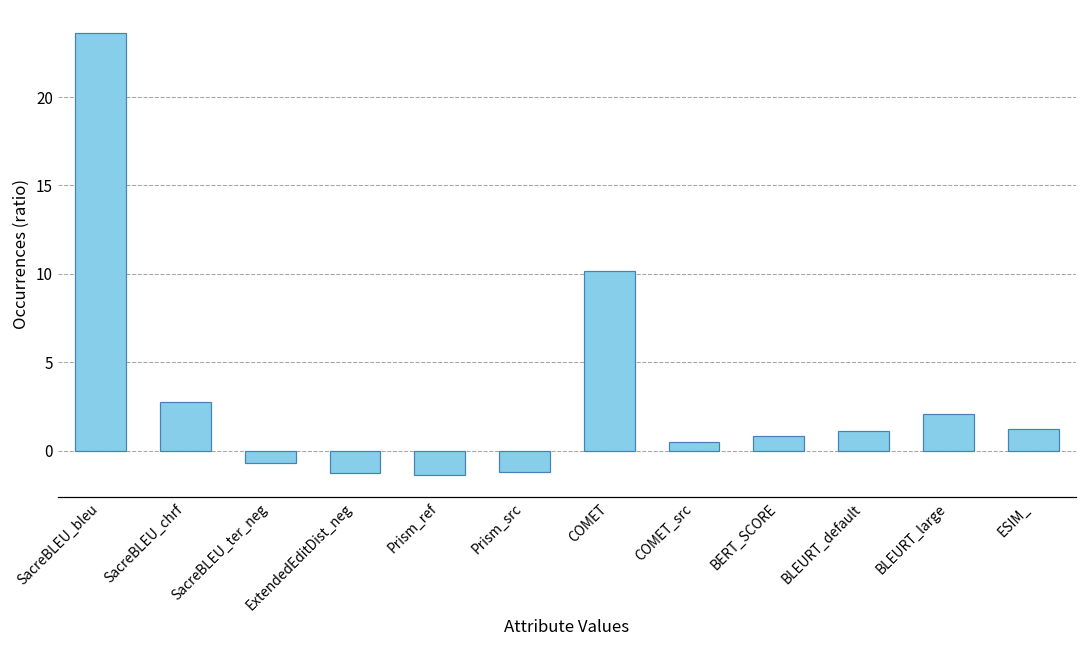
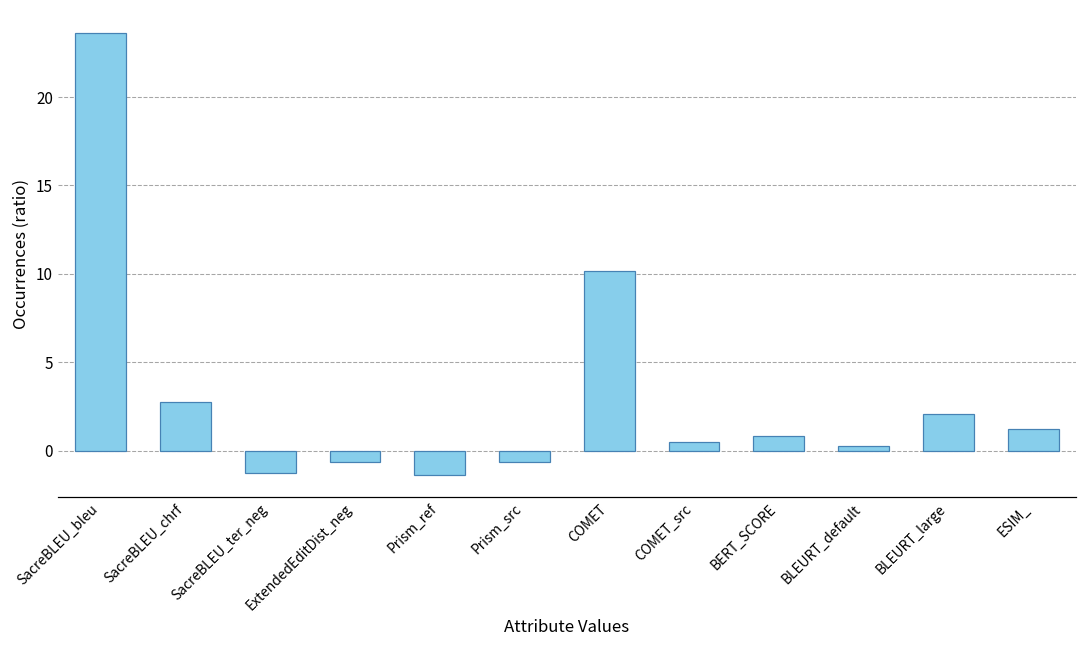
  {
    "SacreBLEU_bleu": 23.6,
    "SacreBLEU_chrf": 2.8,
-   "SacreBLEU_ter_neg": -0.7,
-   "ExtendedEditDist_neg": -1.3,
+   "SacreBLEU_ter_neg": -1.3,
+   "ExtendedEditDist_neg": -0.7,
    "Prism_ref": -1.3,
-   "Prism_src": -1.2,
+   "Prism_src": -0.6,
    "COMET": 10.1,
    "COMET_src": 0.5,
    "BERT_SCORE": 0.9,
-   "BLEURT_default": 1.1,
+   "BLEURT_default": 0.3,
    "BLEURT_large": 2.1,
    "ESIM_": 1.3
  }
